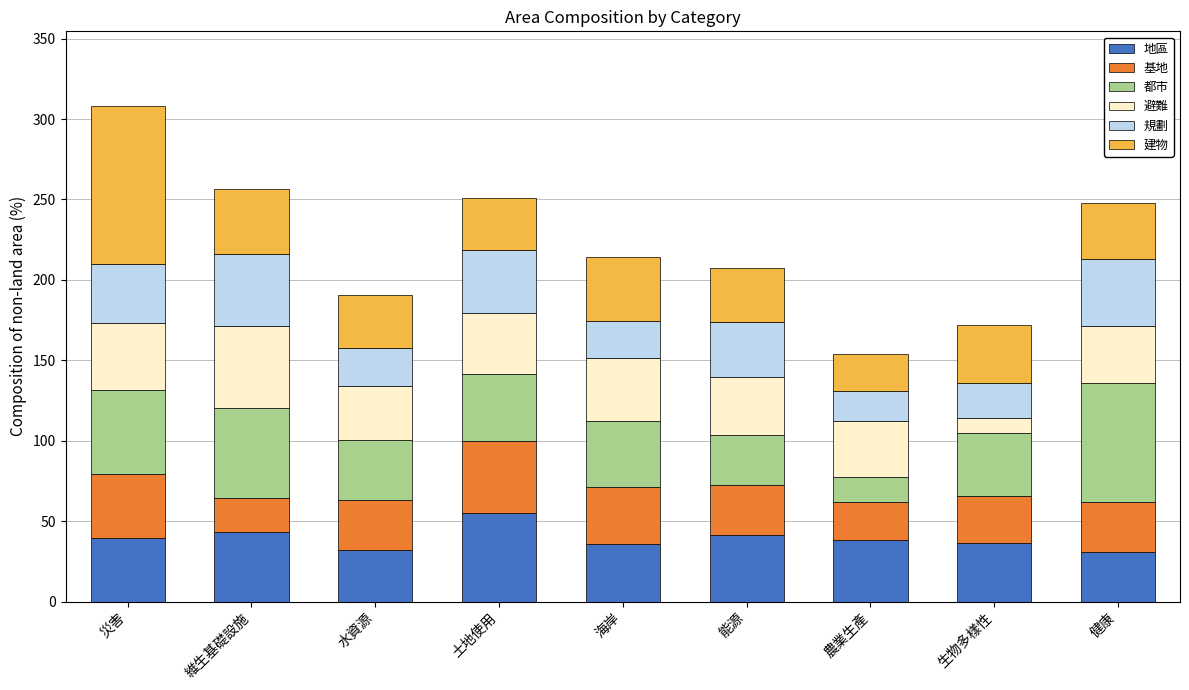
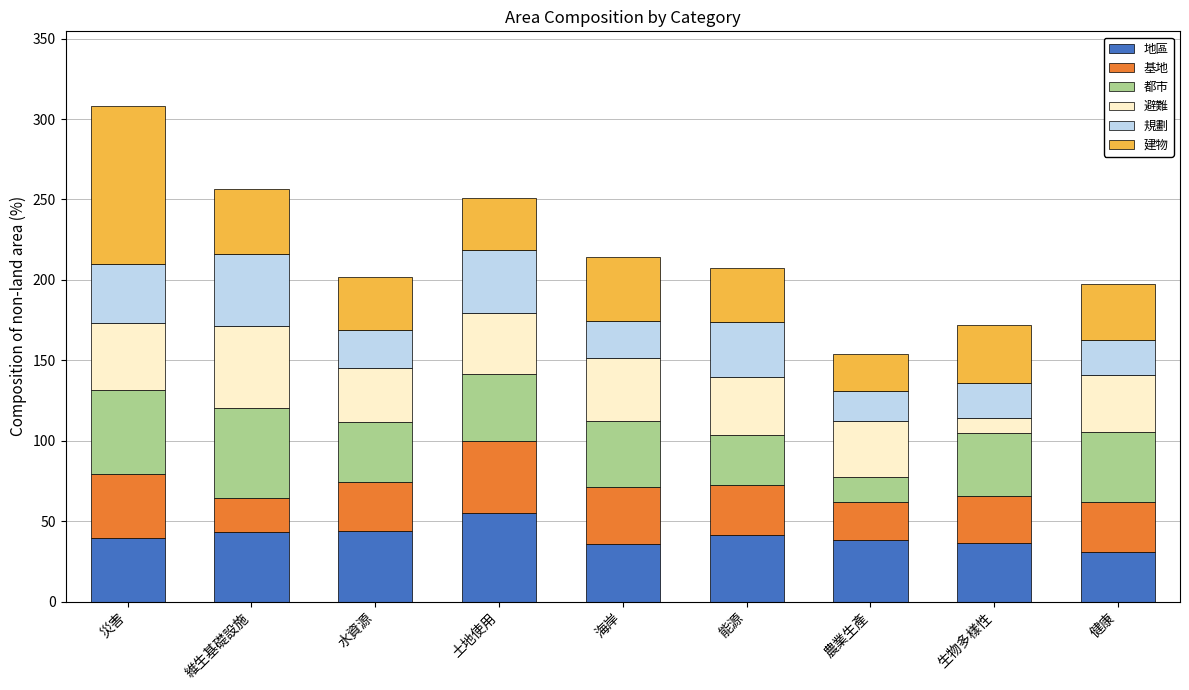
  {
    "地區": {
      "災害": 39,
      "維生基礎設施": 43,
-     "水資源": 32,
+     "水資源": 44,
      "土地使用": 55,
      "海岸": 35,
      "能源": 41,
      "農業生產": 38,
      "生物多樣性": 37,
      "健康": 31
    },
    "基地": {
      "災害": 40,
      "維生基礎設施": 21,
      "水資源": 30,
      "土地使用": 45,
      "海岸": 36,
      "能源": 31,
      "農業生產": 24,
      "生物多樣性": 29,
      "健康": 31
    },
    "都市": {
      "災害": 52,
      "維生基礎設施": 56,
      "水資源": 37,
      "土地使用": 41,
      "海岸": 41,
      "能源": 31,
      "農業生產": 15,
      "生物多樣性": 39,
-     "健康": 74
+     "健康": 44
    },
    "避難": {
      "災害": 42,
      "維生基礎設施": 51,
      "水資源": 34,
      "土地使用": 38,
      "海岸": 39,
      "能源": 37,
      "農業生產": 35,
      "生物多樣性": 10,
      "健康": 36
    },
    "規劃": {
      "災害": 37,
      "維生基礎設施": 45,
      "水資源": 23,
      "土地使用": 39,
      "海岸": 23,
      "能源": 34,
      "農業生產": 19,
      "生物多樣性": 22,
-     "健康": 41
+     "健康": 21
    },
    "建物": {
      "災害": 98,
      "維生基礎設施": 41,
      "水資源": 33,
      "土地使用": 32,
      "海岸": 40,
      "能源": 34,
      "農業生產": 23,
      "生物多樣性": 36,
      "健康": 35
    }
  }
